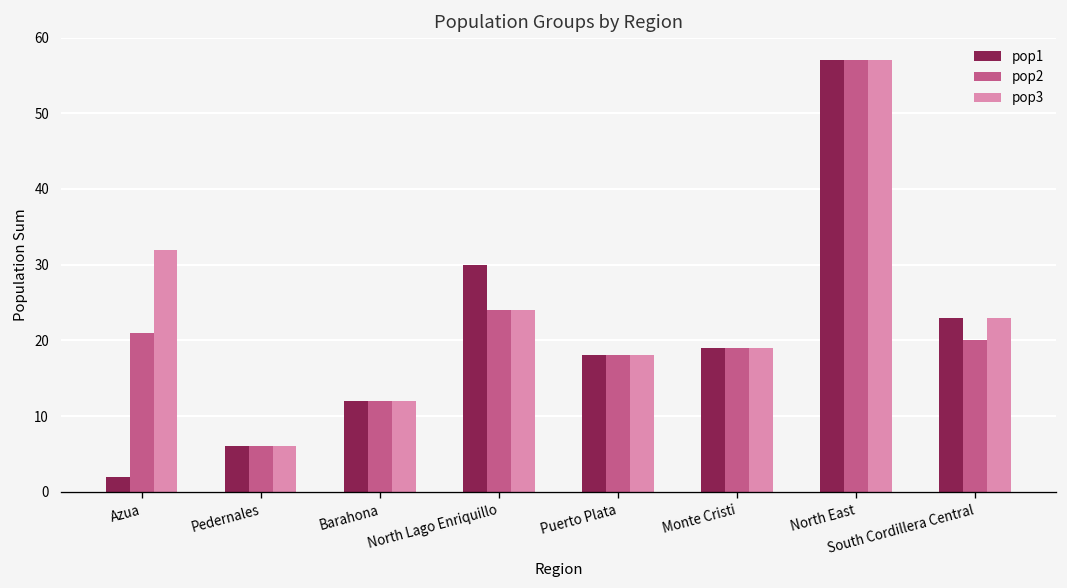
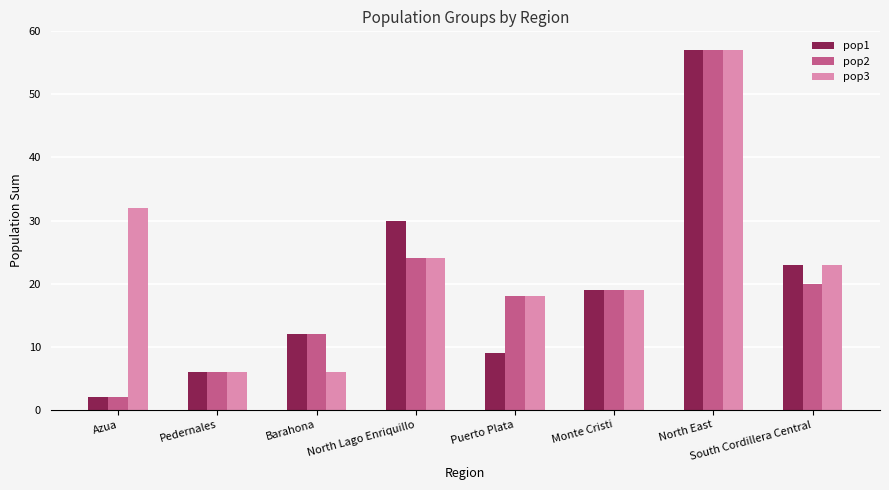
  {
    "pop1": {
      "Azua": 2,
      "Pedernales": 6,
      "Barahona": 12,
      "North Lago Enriquillo": 30,
-     "Puerto Plata": 18,
+     "Puerto Plata": 9,
      "Monte Cristi": 19,
      "North East": 57,
      "South Cordillera Central": 23
    },
    "pop2": {
-     "Azua": 21,
+     "Azua": 2,
      "Pedernales": 6,
      "Barahona": 12,
      "North Lago Enriquillo": 24,
      "Puerto Plata": 18,
      "Monte Cristi": 19,
      "North East": 57,
      "South Cordillera Central": 20
    },
    "pop3": {
      "Azua": 32,
      "Pedernales": 6,
-     "Barahona": 12,
+     "Barahona": 6,
      "North Lago Enriquillo": 24,
      "Puerto Plata": 18,
      "Monte Cristi": 19,
      "North East": 57,
      "South Cordillera Central": 23
    }
  }
